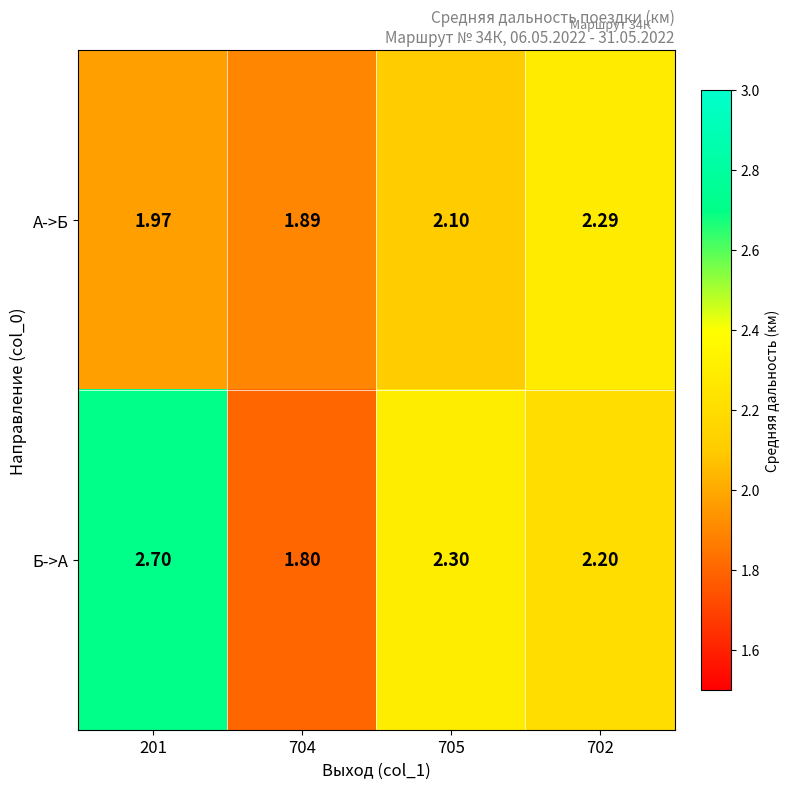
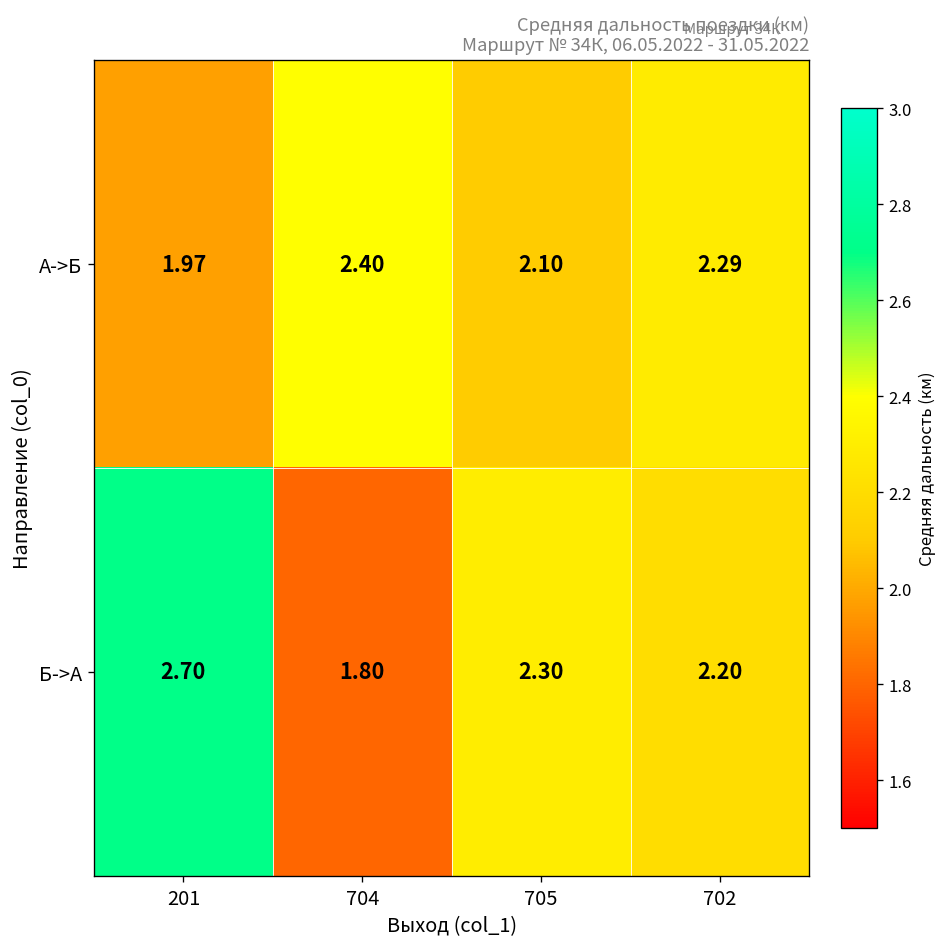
  {
    "А->Б": {
      "201": 1.97,
-     "704": 1.89,
+     "704": 2.40,
      "705": 2.10,
      "702": 2.29
    },
    "Б->А": {
      "201": 2.70,
      "704": 1.80,
      "705": 2.30,
      "702": 2.20
    }
  }
